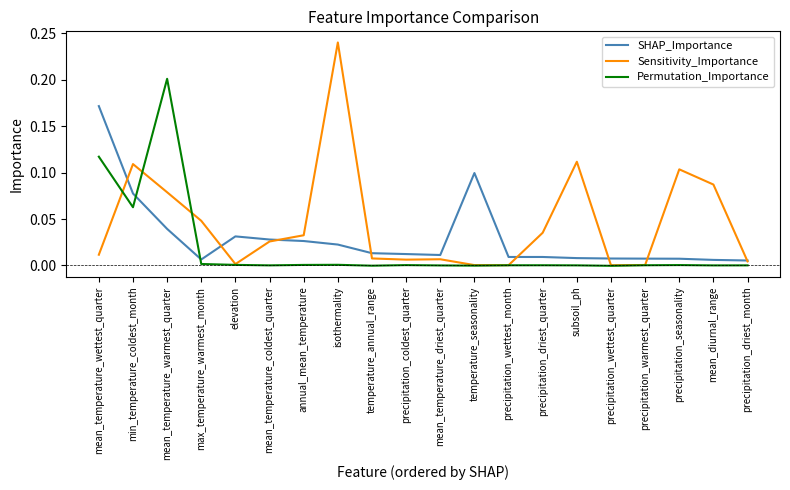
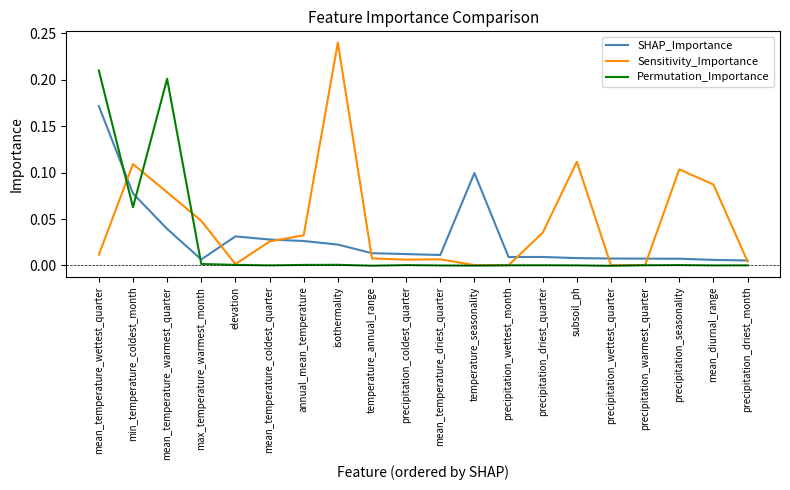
  {
    "SHAP_Importance": {
      "mean_temperature_wettest_quarter": 0.17,
      "min_temperature_coldest_month": 0.08,
      "mean_temperature_warmest_quarter": 0.04,
      "max_temperature_warmest_month": 0.01,
      "elevation": 0.03,
      "annual_mean_temperature": 0.03,
      "isothermality": 0.02,
      "temperature_annual_range": 0.01,
      "precipitation_coldest_quarter": 0.01,
      "mean_temperature_driest_quarter": 0.01,
      "temperature_seasonality": 0.10,
      "precipitation_wettest_month": 0.01,
      "precipitation_driest_quarter": 0.01,
      "subsoil_ph": 0.01,
      "precipitation_wettest_quarter": 0.01,
      "precipitation_warmest_quarter": 0.01,
      "precipitation_seasonality": 0.01,
      "mean_diurnal_range": 0.01
    },
    "Sensitivity_Importance": {
      "mean_temperature_wettest_quarter": 0.01,
      "min_temperature_coldest_month": 0.11,
      "mean_temperature_warmest_quarter": 0.08,
      "max_temperature_warmest_month": 0.05,
      "annual_mean_temperature": 0.03,
      "isothermality": 0.24,
      "temperature_annual_range": 0.01,
      "precipitation_coldest_quarter": 0.01,
      "mean_temperature_driest_quarter": 0.01,
      "precipitation_driest_quarter": 0.04,
      "subsoil_ph": 0.11,
      "precipitation_seasonality": 0.10,
      "mean_diurnal_range": 0.09
    },
    "Permutation_Importance": {
-     "mean_temperature_wettest_quarter": 0.12,
+     "mean_temperature_wettest_quarter": 0.21,
      "min_temperature_coldest_month": 0.06,
      "mean_temperature_warmest_quarter": 0.20,
      "max_temperature_warmest_month": 0.00,
      "mean_temperature_coldest_quarter": 0.00,
      "annual_mean_temperature": 0.00,
      "isothermality": 0.00,
      "temperature_annual_range": 0.00,
      "precipitation_coldest_quarter": 0.00,
      "mean_temperature_driest_quarter": 0.00,
      "precipitation_driest_quarter": 0.00,
      "subsoil_ph": 0.00,
      "precipitation_seasonality": 0.00,
      "mean_diurnal_range": 0.00,
      "precipitation_driest_month": 0.00
    }
  }
